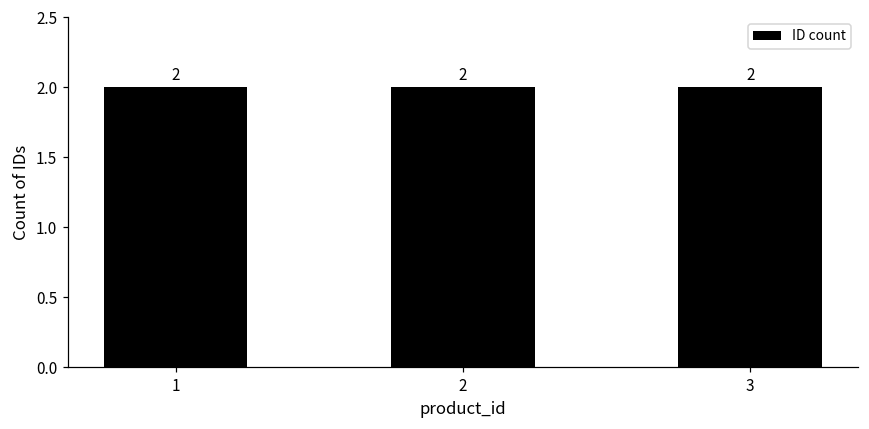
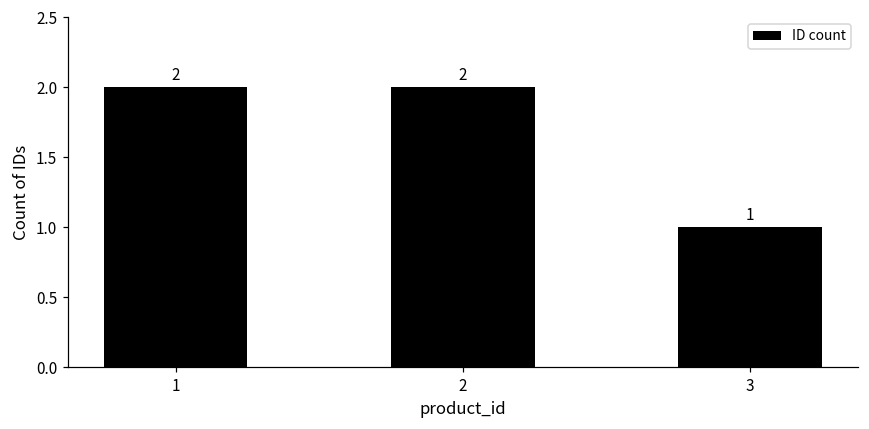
  {
    "1": 2,
    "2": 2,
-   "3": 2
+   "3": 1
  }
